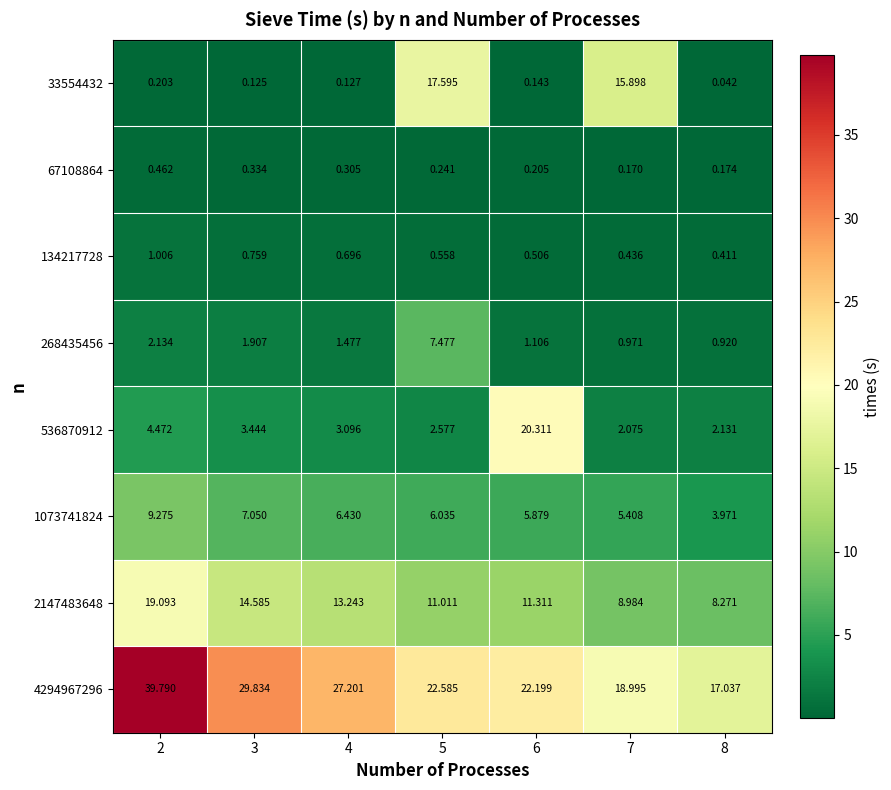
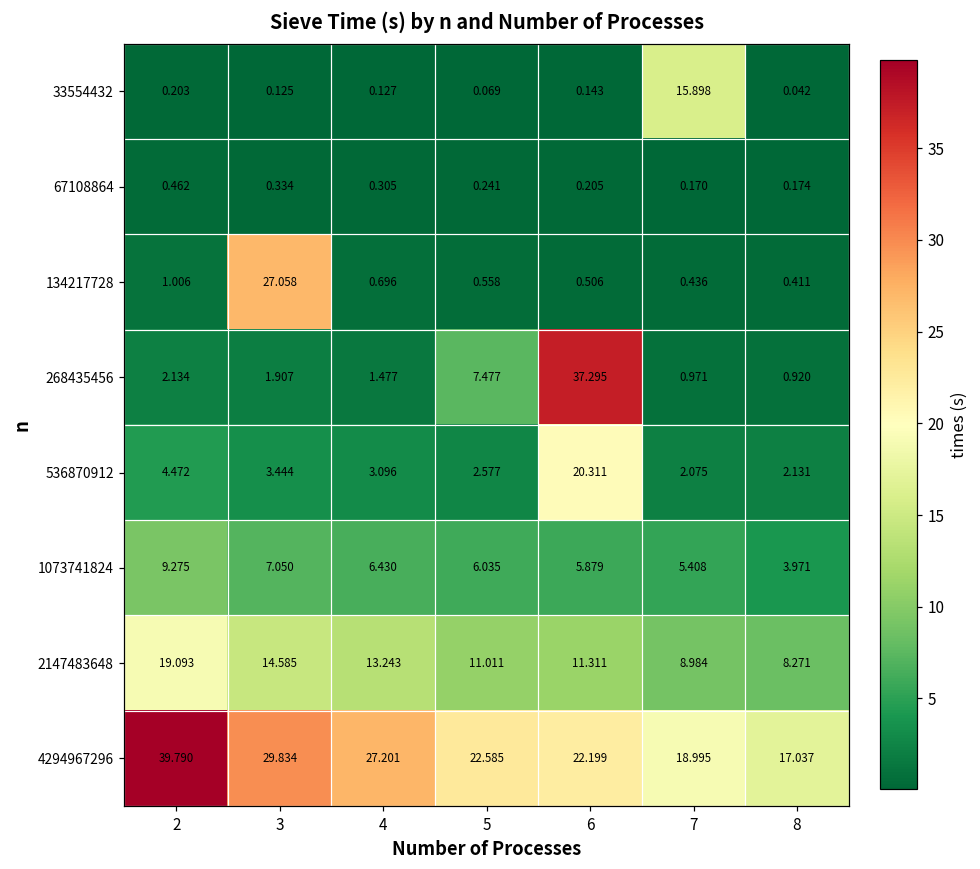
  {
    "33554432": {
      "2": 0.203,
      "3": 0.125,
      "4": 0.127,
-     "5": 17.595,
+     "5": 0.069,
      "6": 0.143,
      "7": 15.898,
      "8": 0.042
    },
    "67108864": {
      "2": 0.462,
      "3": 0.334,
      "4": 0.305,
      "5": 0.241,
      "6": 0.205,
      "7": 0.170,
      "8": 0.174
    },
    "134217728": {
      "2": 1.006,
-     "3": 0.759,
+     "3": 27.058,
      "4": 0.696,
      "5": 0.558,
      "6": 0.506,
      "7": 0.436,
      "8": 0.411
    },
    "268435456": {
      "2": 2.134,
      "3": 1.907,
      "4": 1.477,
      "5": 7.477,
-     "6": 1.106,
+     "6": 37.295,
      "7": 0.971,
      "8": 0.920
    },
    "536870912": {
      "2": 4.472,
      "3": 3.444,
      "4": 3.096,
      "5": 2.577,
      "6": 20.311,
      "7": 2.075,
      "8": 2.131
    },
    "1073741824": {
      "2": 9.275,
      "3": 7.050,
      "4": 6.430,
      "5": 6.035,
      "6": 5.879,
      "7": 5.408,
      "8": 3.971
    },
    "2147483648": {
      "2": 19.093,
      "3": 14.585,
      "4": 13.243,
      "5": 11.011,
      "6": 11.311,
      "7": 8.984,
      "8": 8.271
    },
    "4294967296": {
      "2": 39.790,
      "3": 29.834,
      "4": 27.201,
      "5": 22.585,
      "6": 22.199,
      "7": 18.995,
      "8": 17.037
    }
  }
